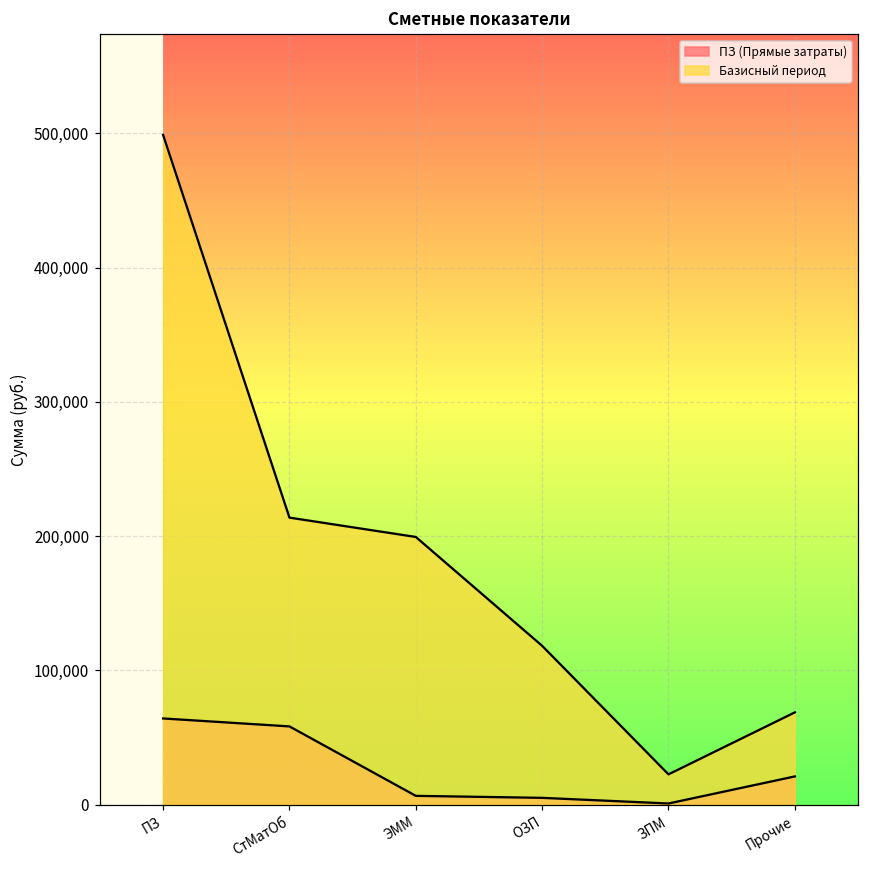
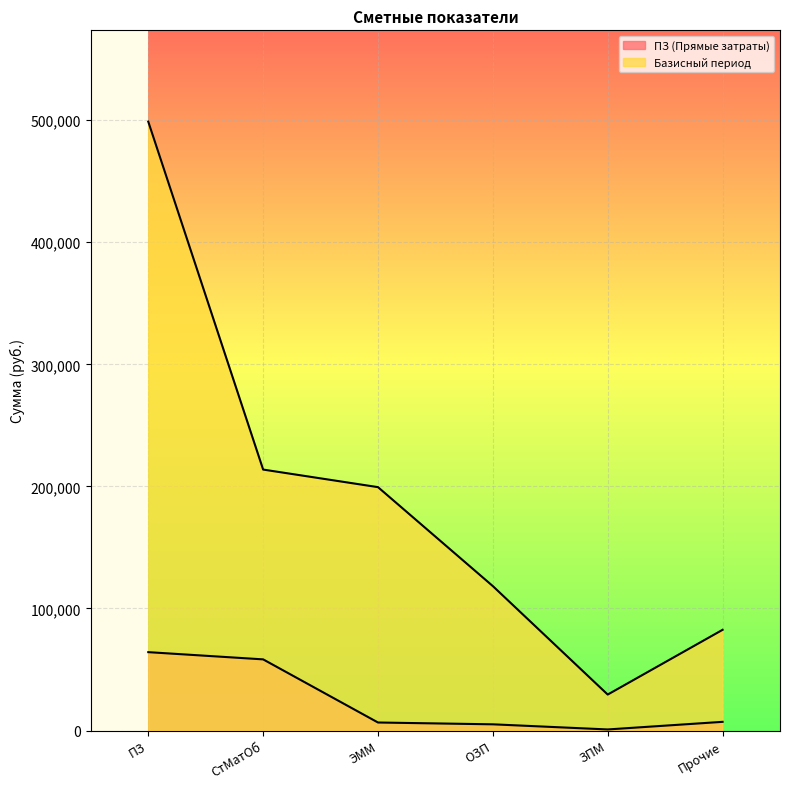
  {
    "ПЗ (Прямые затраты)": {
      "ПЗ": "64,000",
      "СтМатОб": "58,000",
      "ЭММ": "7,000",
      "ОЗП": "5,000",
      "ЗПМ": "1,000",
-     "Прочие": "21,000"
+     "Прочие": "7,000"
    },
    "Базисный период": {
      "ПЗ": "499,000",
      "СтМатОб": "214,000",
      "ЭММ": "199,000",
      "ОЗП": "118,000",
-     "ЗПМ": "23,000",
-     "Прочие": "69,000"
+     "ЗПМ": "29,000",
+     "Прочие": "83,000"
    }
  }
